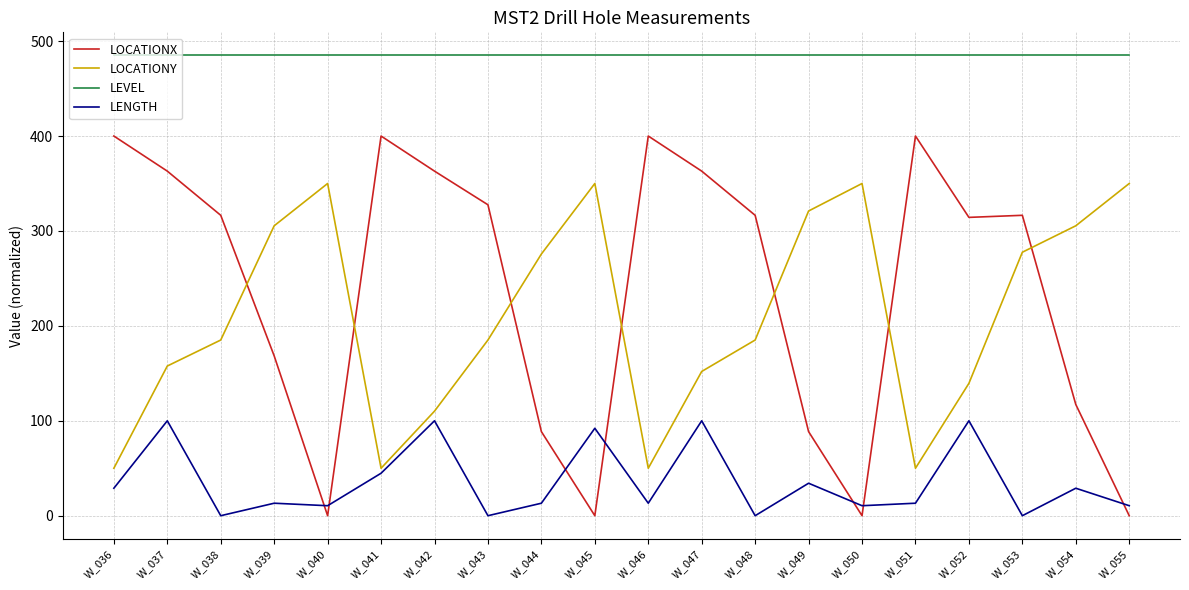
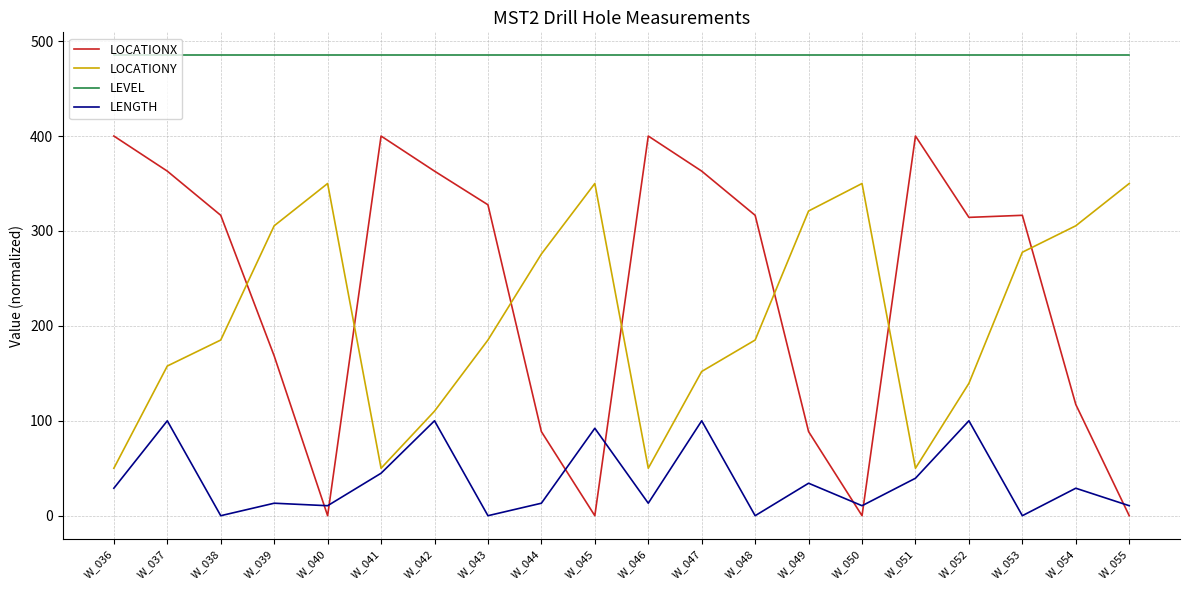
  {
    "LOCATIONX": {
      "W_036": 400,
      "W_037": 360,
      "W_038": 320,
      "W_039": 170,
      "W_040": 0,
      "W_041": 400,
      "W_042": 360,
      "W_043": 330,
      "W_044": 90,
      "W_045": 0,
      "W_046": 400,
      "W_047": 360,
      "W_048": 320,
      "W_049": 90,
      "W_050": 0,
      "W_051": 400,
      "W_052": 310,
      "W_053": 320,
      "W_054": 120,
      "W_055": 0
    },
    "LOCATIONY": {
      "W_036": 50,
      "W_037": 160,
      "W_038": 190,
      "W_039": 310,
      "W_040": 350,
      "W_041": 50,
      "W_042": 110,
      "W_043": 190,
      "W_044": 280,
      "W_045": 350,
      "W_046": 50,
      "W_047": 150,
      "W_048": 190,
      "W_049": 320,
      "W_050": 350,
      "W_051": 50,
      "W_052": 140,
      "W_053": 280,
      "W_054": 310,
      "W_055": 350
    },
    "LEVEL": {
      "W_038": 490,
      "W_039": 490,
      "W_040": 490,
      "W_041": 490,
      "W_042": 490,
      "W_043": 490,
      "W_044": 490,
      "W_045": 490,
      "W_046": 490,
      "W_047": 490,
      "W_048": 490,
      "W_049": 490,
      "W_050": 490,
      "W_051": 490,
      "W_052": 490,
      "W_053": 490,
      "W_054": 490,
      "W_055": 490
    },
    "LENGTH": {
      "W_036": 30,
      "W_037": 100,
      "W_038": 0,
      "W_039": 10,
      "W_040": 10,
      "W_041": 40,
      "W_042": 100,
      "W_043": 0,
      "W_044": 10,
      "W_045": 90,
      "W_046": 10,
      "W_047": 100,
      "W_048": 0,
      "W_049": 30,
      "W_050": 10,
-     "W_051": 10,
+     "W_051": 40,
      "W_052": 100,
      "W_053": 0,
      "W_054": 30,
      "W_055": 10
    }
  }
